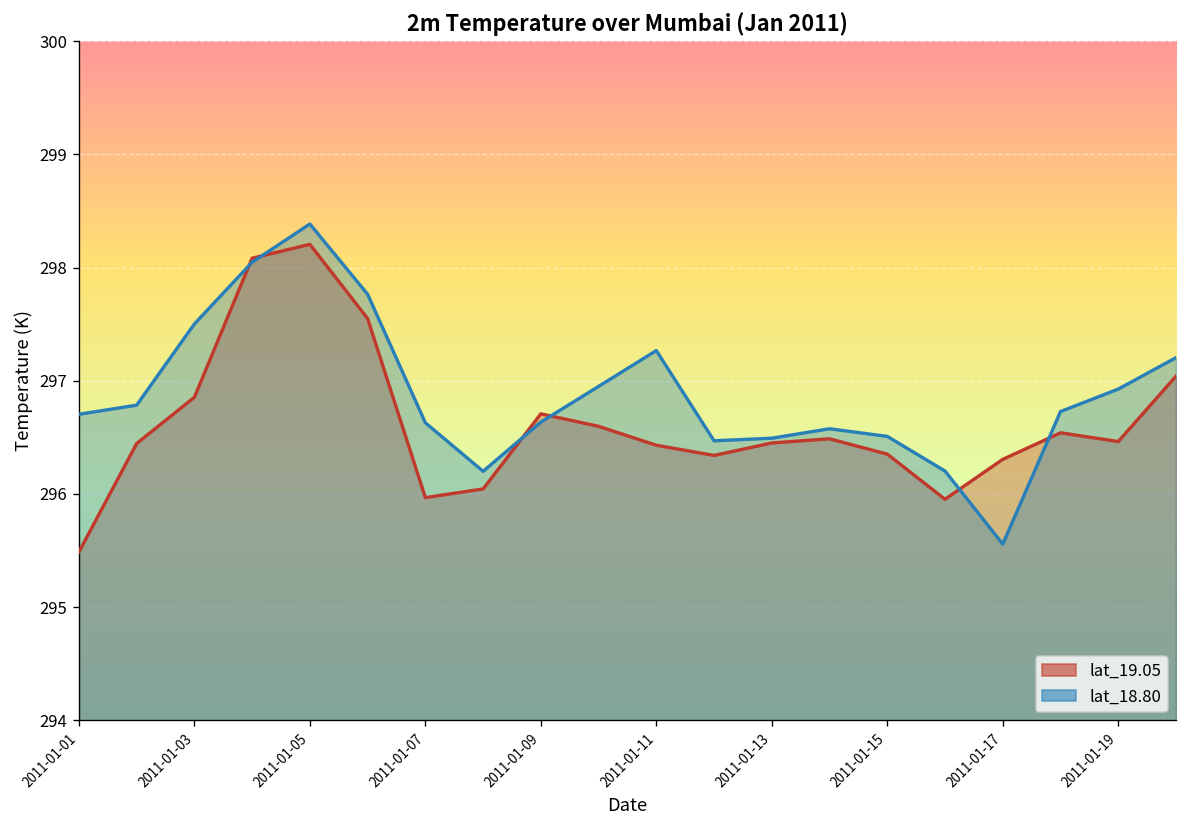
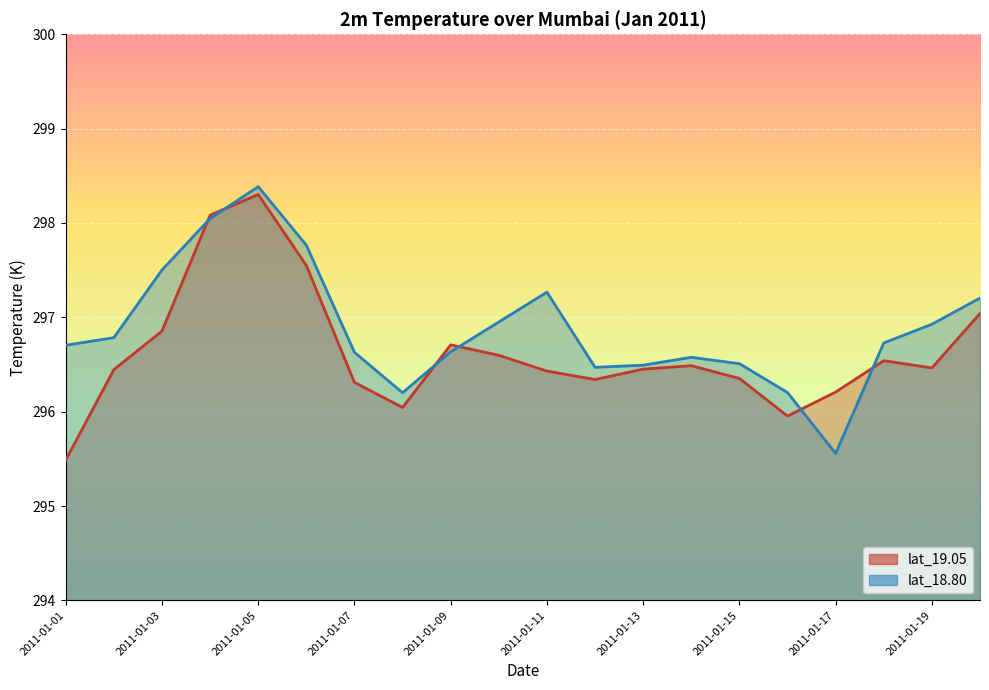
  {
    "lat_19.05": {
      "2011-01-01": 295.5,
      "2011-01-03": 296.9,
-     "2011-01-05": 298.2,
-     "2011-01-07": 296.0,
+     "2011-01-05": 298.3,
+     "2011-01-07": 296.3,
      "2011-01-09": 296.7,
      "2011-01-11": 296.4,
      "2011-01-13": 296.5,
      "2011-01-15": 296.4,
-     "2011-01-17": 296.3,
+     "2011-01-17": 296.2,
      "2011-01-19": 296.5
    },
    "lat_18.80": {
      "2011-01-01": 296.7,
      "2011-01-03": 297.5,
      "2011-01-05": 298.4,
      "2011-01-07": 296.6,
      "2011-01-09": 296.6,
      "2011-01-11": 297.3,
      "2011-01-13": 296.5,
      "2011-01-15": 296.5,
      "2011-01-17": 295.6,
      "2011-01-19": 296.9
    }
  }
